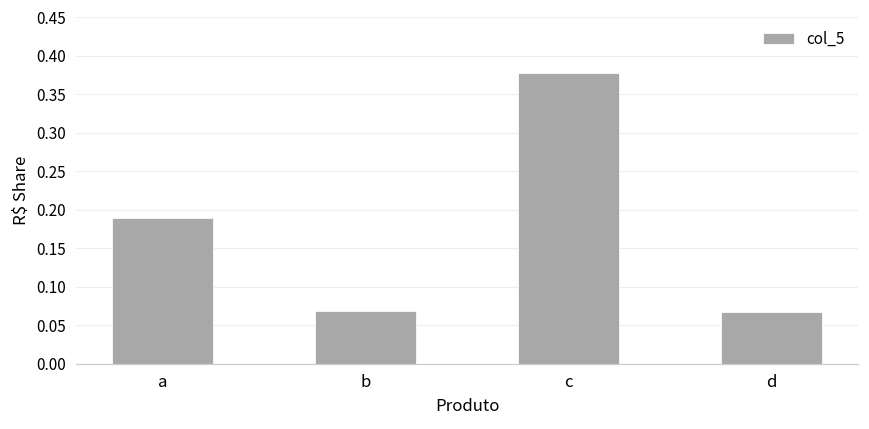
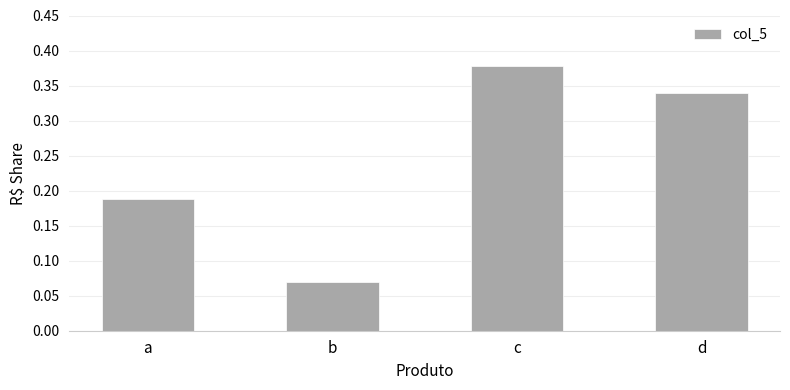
  {
    "a": 0.19,
    "b": 0.07,
    "c": 0.38,
-   "d": 0.07
+   "d": 0.34
  }
